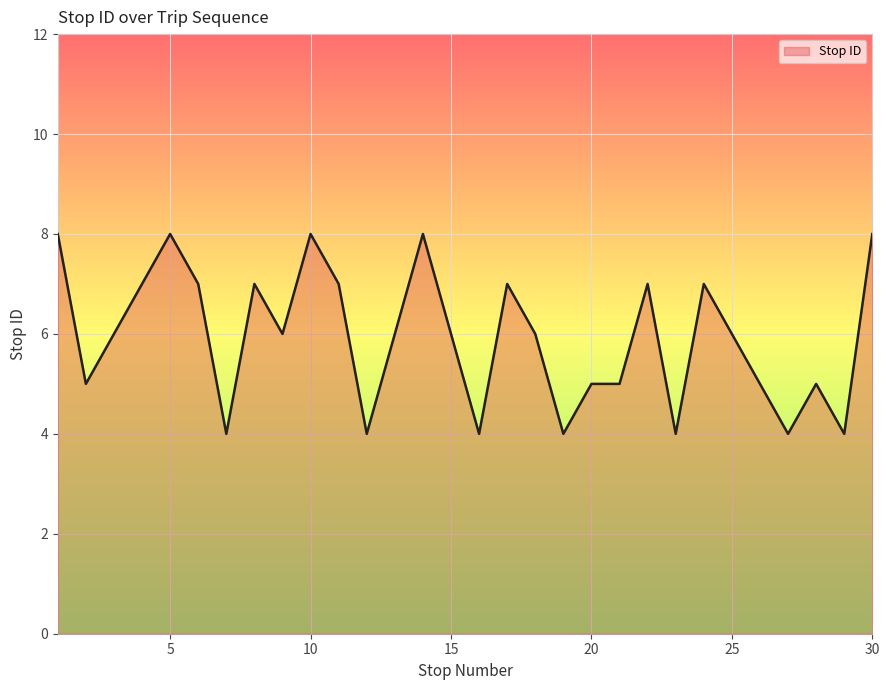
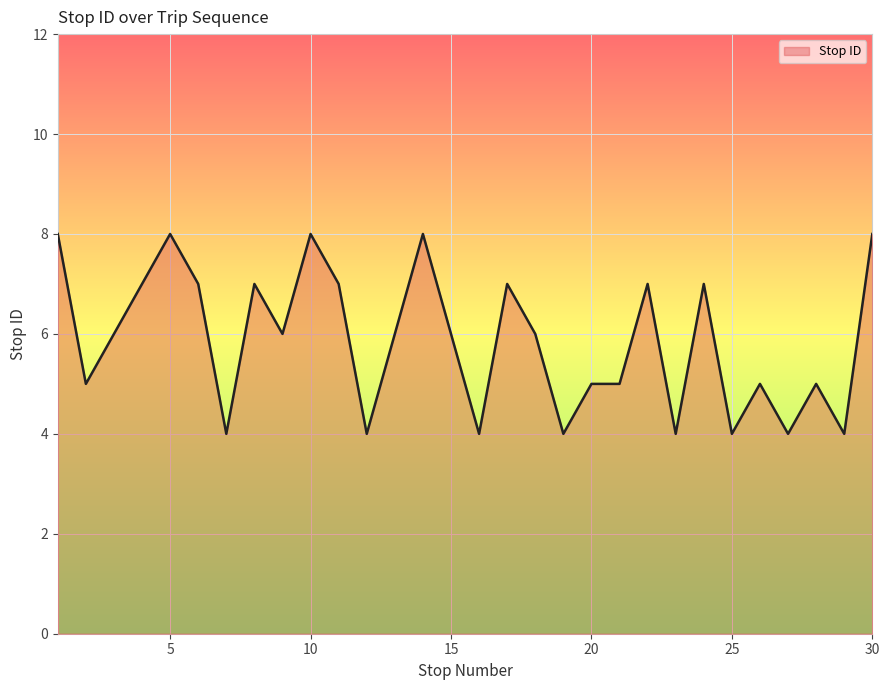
  {
    "5": 8,
    "10": 8,
    "15": 6,
    "20": 5,
-   "25": 6,
+   "25": 4,
    "30": 8
  }
